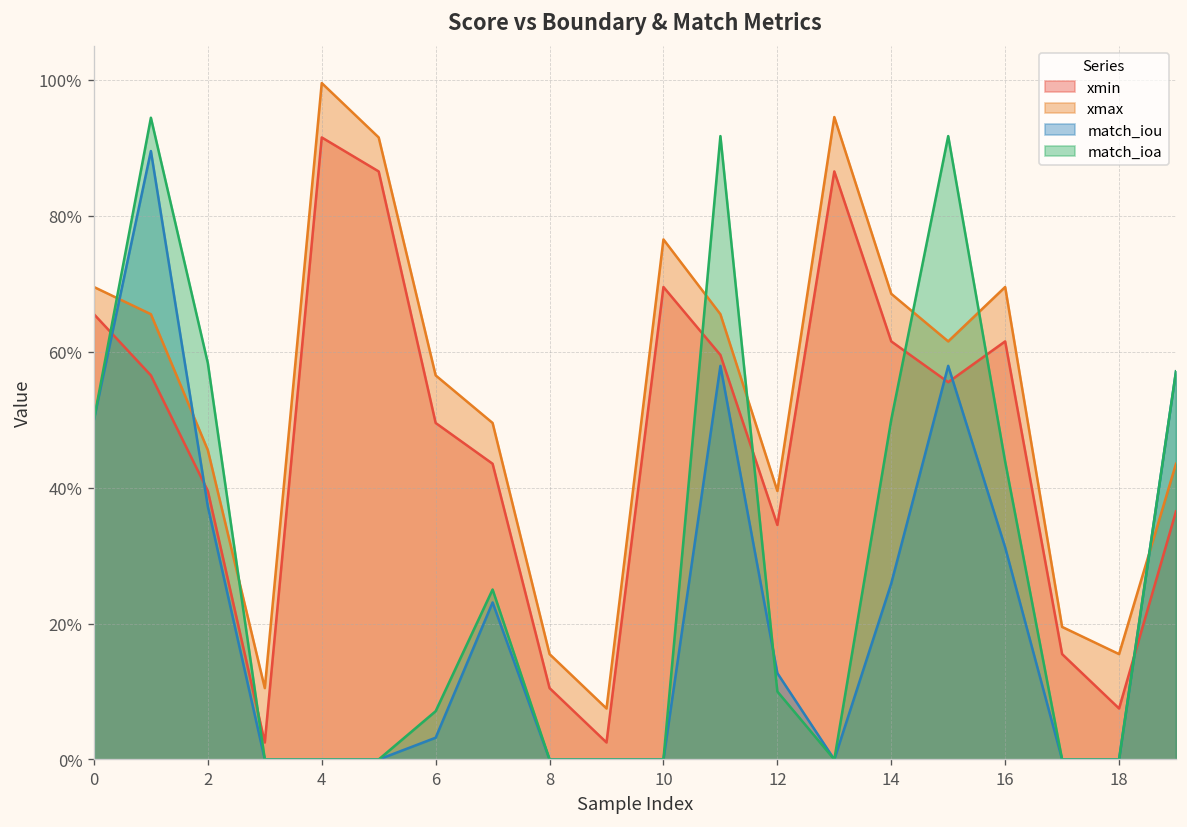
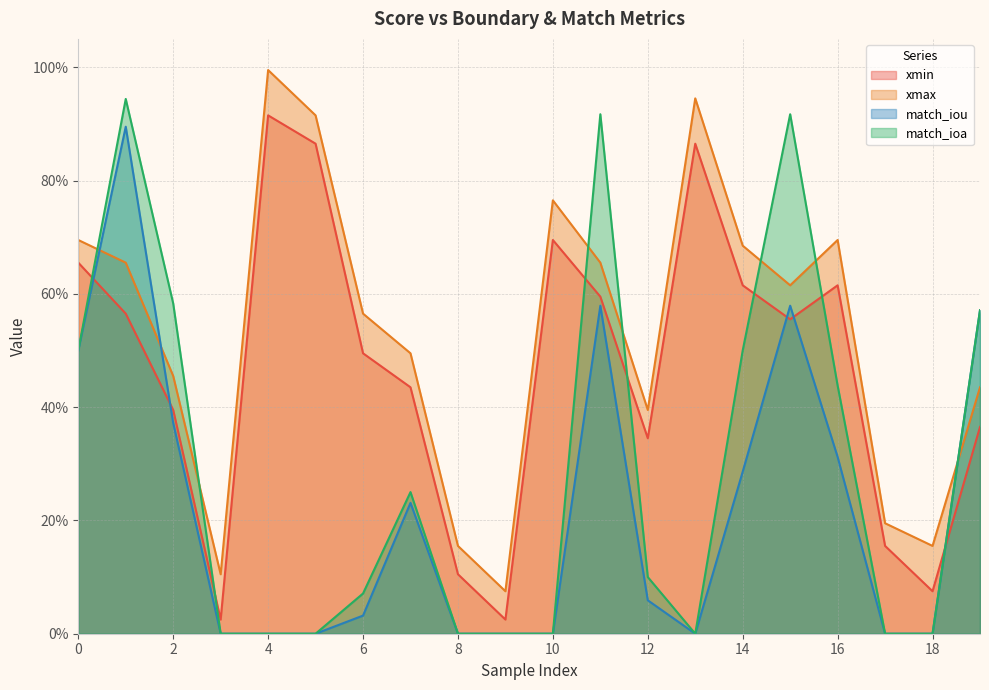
  {
    "match_iou": {
      "2": "37%",
      "6": "3%",
-     "12": "13%",
-     "14": "26%",
+     "12": "6%",
+     "14": "29%",
      "16": "31%"
    },
    "match_ioa": {
      "2": "58%",
      "6": "7%",
      "12": "10%",
      "14": "50%",
      "16": "44%"
    }
  }
